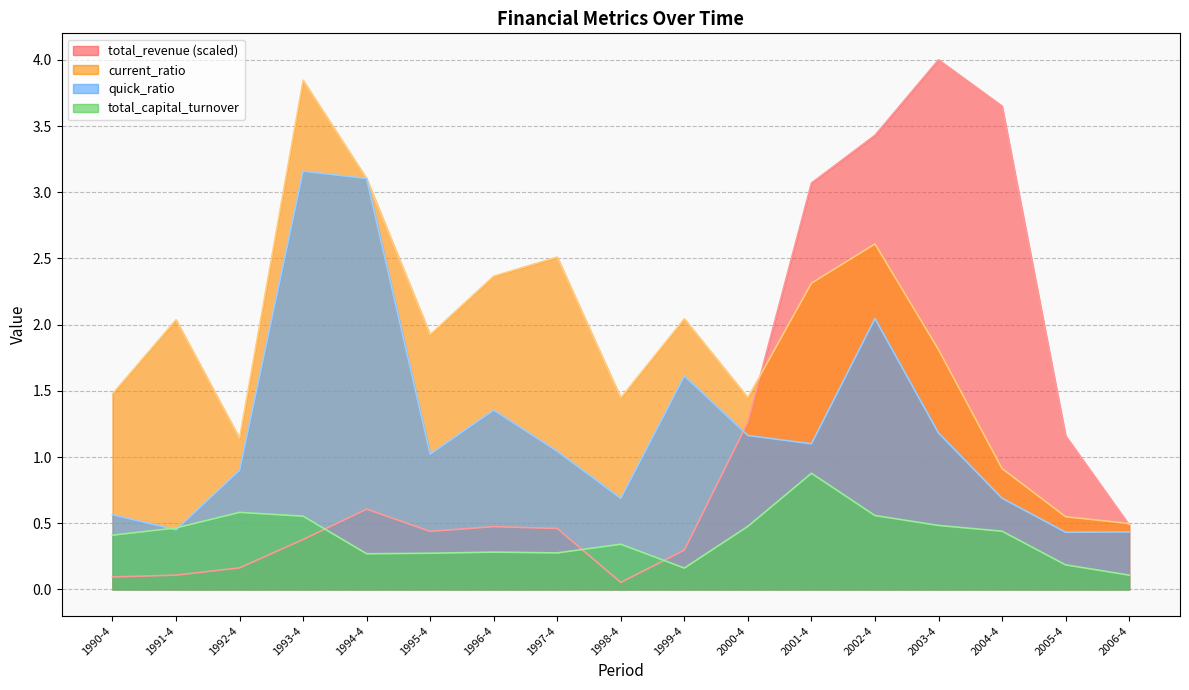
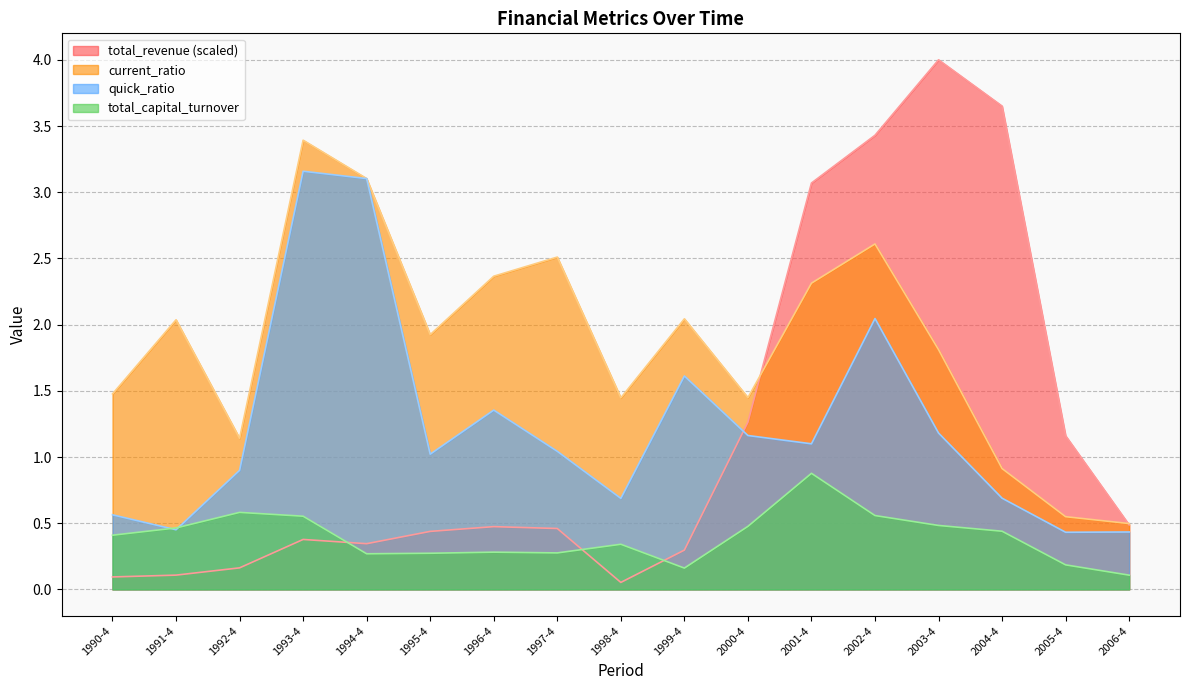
  {
    "total_revenue (scaled)": {
      "1990-4": 0.09,
      "1991-4": 0.11,
      "1992-4": 0.16,
      "1993-4": 0.38,
-     "1994-4": 0.61,
+     "1994-4": 0.35,
      "1995-4": 0.44,
      "1996-4": 0.47,
      "1997-4": 0.46,
      "1998-4": 0.05,
      "1999-4": 0.30,
      "2000-4": 1.26,
      "2001-4": 3.07,
      "2002-4": 3.43,
      "2003-4": 4.00,
      "2004-4": 3.65,
      "2005-4": 1.16
    },
    "current_ratio": {
      "1990-4": 1.48,
      "1991-4": 2.04,
      "1992-4": 1.14,
-     "1993-4": 3.85,
+     "1993-4": 3.39,
      "1995-4": 1.92,
      "1996-4": 2.37,
      "1997-4": 2.51,
      "1998-4": 1.45,
      "1999-4": 2.04,
      "2000-4": 1.45,
      "2001-4": 2.31,
      "2002-4": 2.61,
      "2003-4": 1.81,
      "2004-4": 0.91,
      "2005-4": 0.55
    },
    "quick_ratio": {
      "1990-4": 0.56,
      "1992-4": 0.90,
      "1993-4": 3.16,
      "1995-4": 1.02,
      "1996-4": 1.35,
      "1997-4": 1.04,
      "1998-4": 0.69,
      "1999-4": 1.61,
      "2000-4": 1.16,
      "2001-4": 1.10,
      "2002-4": 2.05,
      "2003-4": 1.18,
      "2004-4": 0.69,
      "2005-4": 0.43,
      "2006-4": 0.43
    },
    "total_capital_turnover": {
      "1990-4": 0.41,
      "1992-4": 0.58,
      "1993-4": 0.55,
      "1994-4": 0.27,
      "1995-4": 0.27,
      "1996-4": 0.28,
      "1997-4": 0.28,
      "1998-4": 0.34,
      "1999-4": 0.16,
      "2000-4": 0.48,
      "2001-4": 0.88,
      "2002-4": 0.56,
      "2003-4": 0.48,
      "2004-4": 0.44,
      "2005-4": 0.19,
      "2006-4": 0.11
    }
  }
